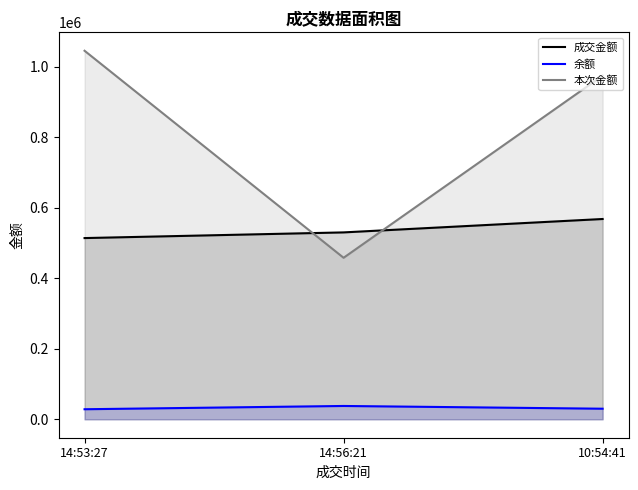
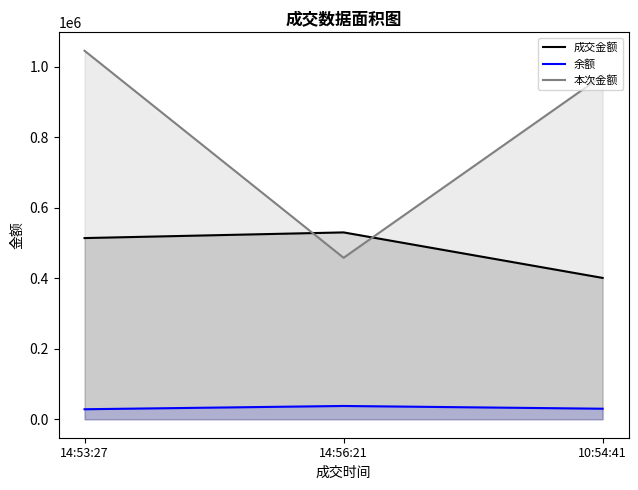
  {
    "成交金额": {
      "14:53:27": 510000,
      "14:56:21": 530000,
-     "10:54:41": 570000
+     "10:54:41": 400000
    },
    "余额": {
      "14:53:27": 30000,
      "14:56:21": 40000,
      "10:54:41": 30000
    },
    "本次金额": {
      "14:53:27": 1050000,
      "14:56:21": 460000
    }
  }
